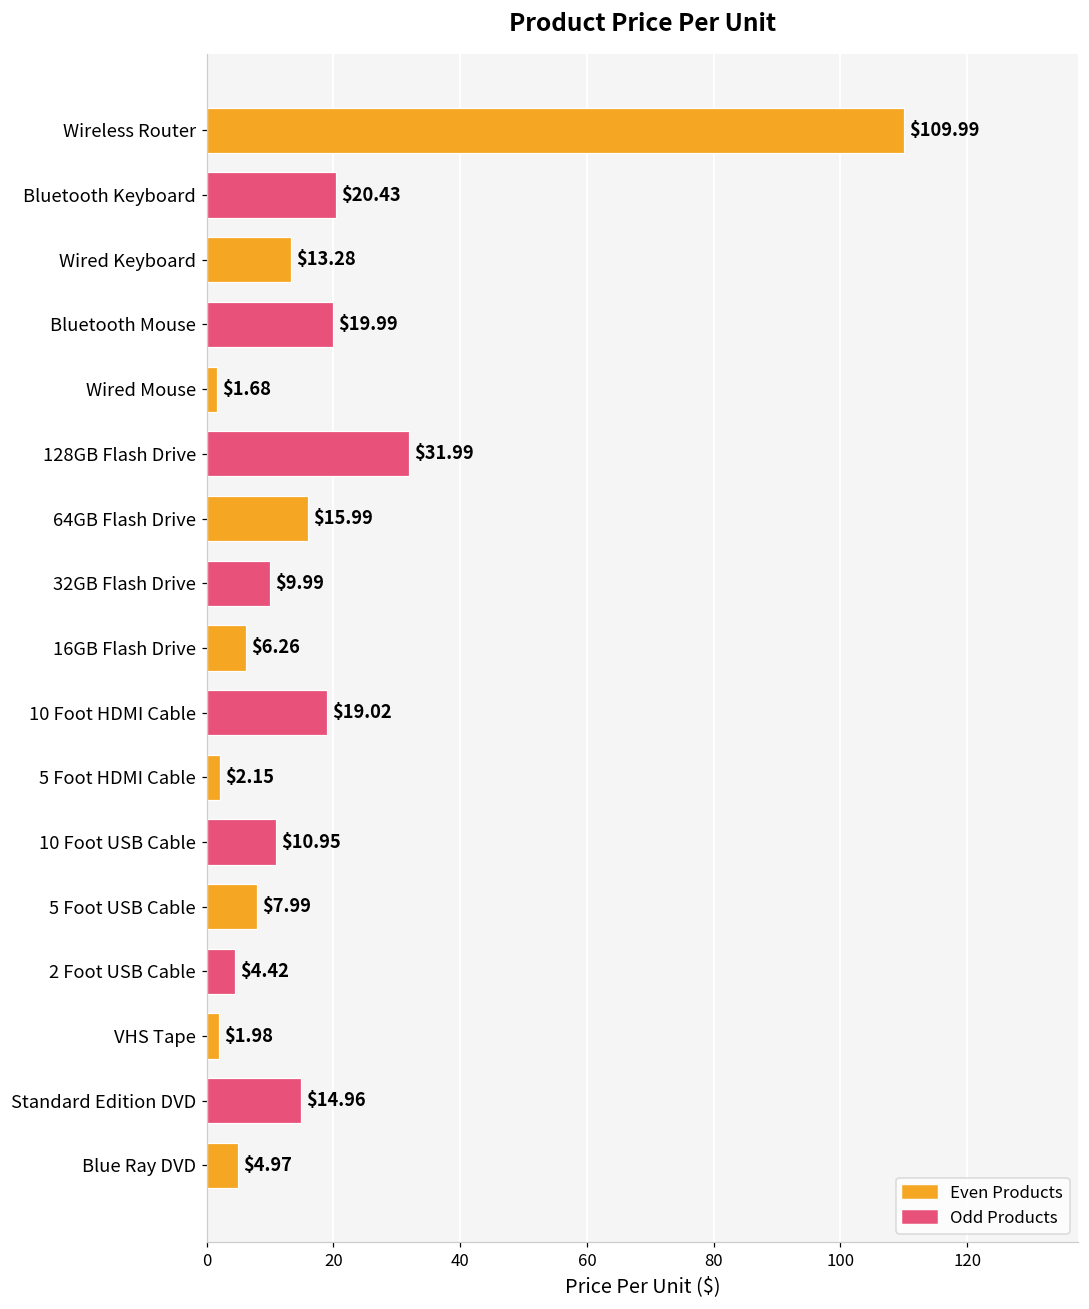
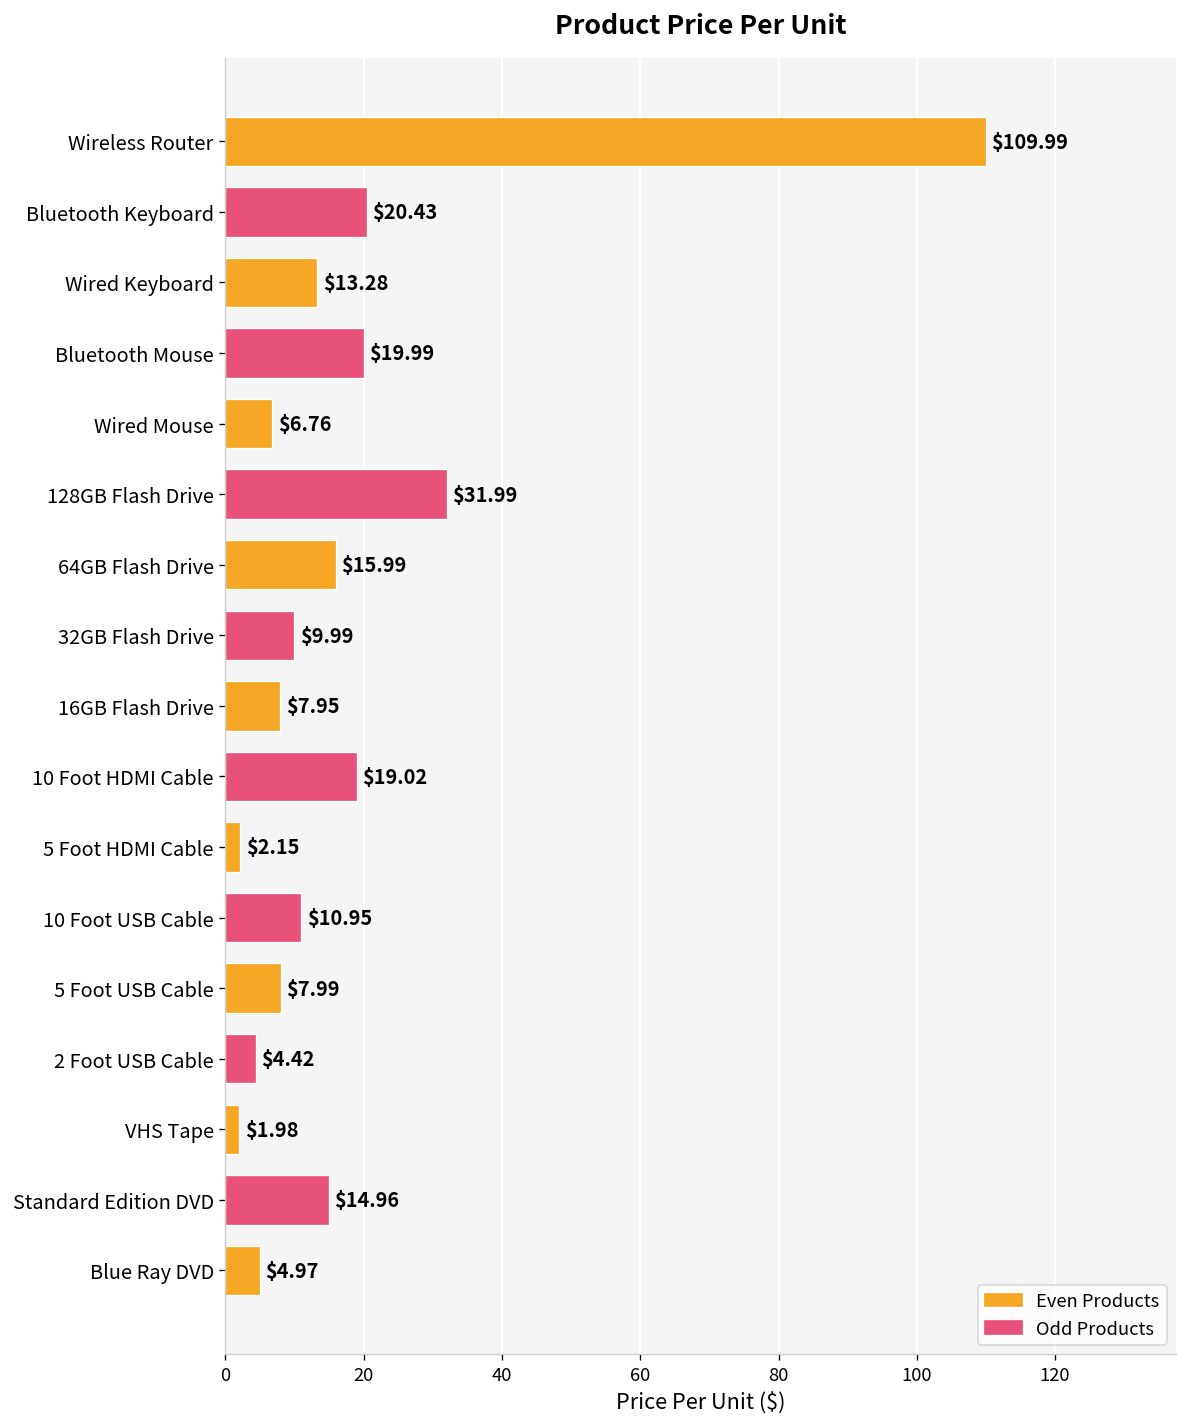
  {
    "Wireless Router": "$109.99",
    "Bluetooth Keyboard": "$20.43",
    "Wired Keyboard": "$13.28",
    "Bluetooth Mouse": "$19.99",
-   "Wired Mouse": "$1.68",
+   "Wired Mouse": "$6.76",
    "128GB Flash Drive": "$31.99",
    "64GB Flash Drive": "$15.99",
    "32GB Flash Drive": "$9.99",
-   "16GB Flash Drive": "$6.26",
+   "16GB Flash Drive": "$7.95",
    "10 Foot HDMI Cable": "$19.02",
    "5 Foot HDMI Cable": "$2.15",
    "10 Foot USB Cable": "$10.95",
    "5 Foot USB Cable": "$7.99",
    "2 Foot USB Cable": "$4.42",
    "VHS Tape": "$1.98",
    "Standard Edition DVD": "$14.96",
    "Blue Ray DVD": "$4.97"
  }
